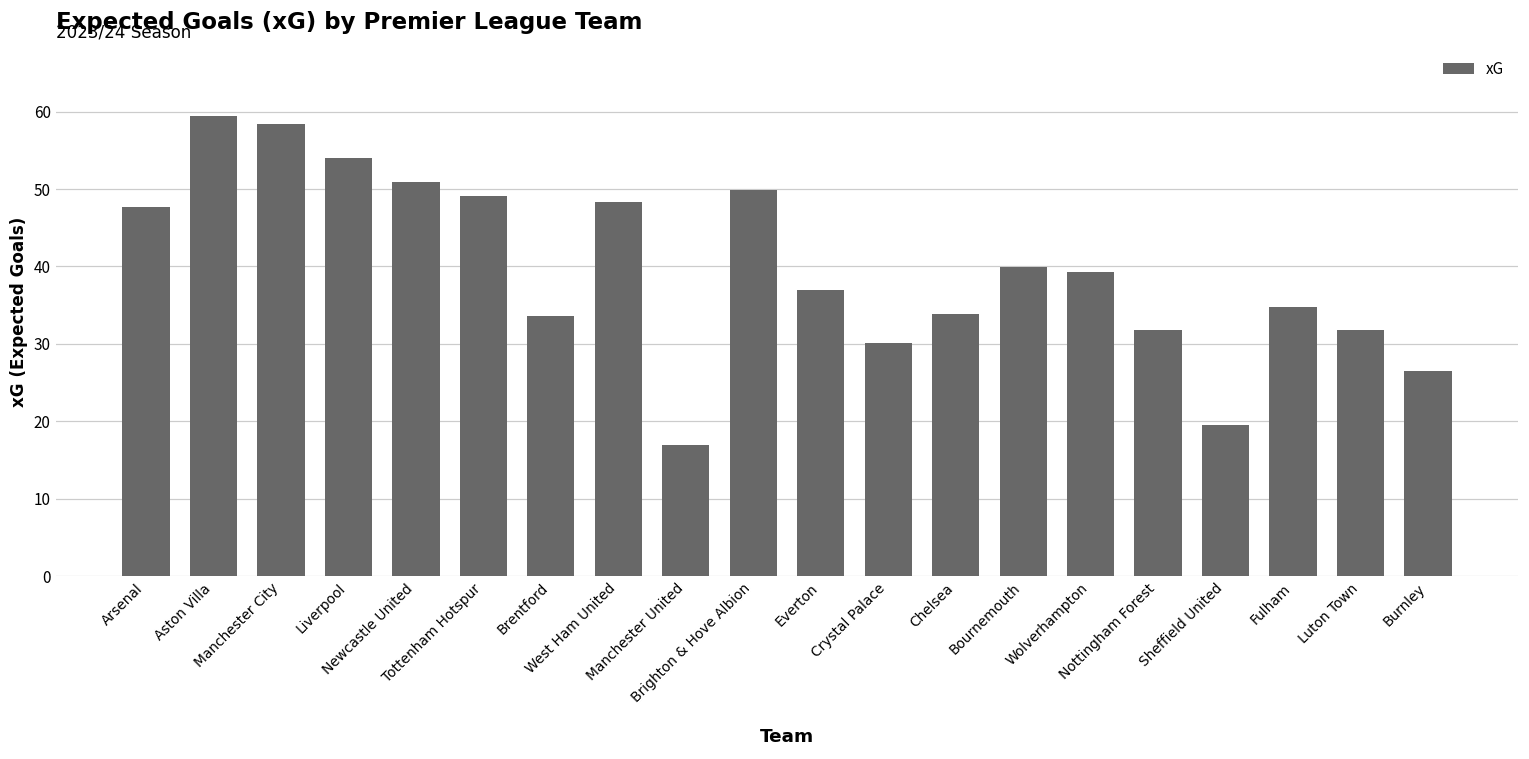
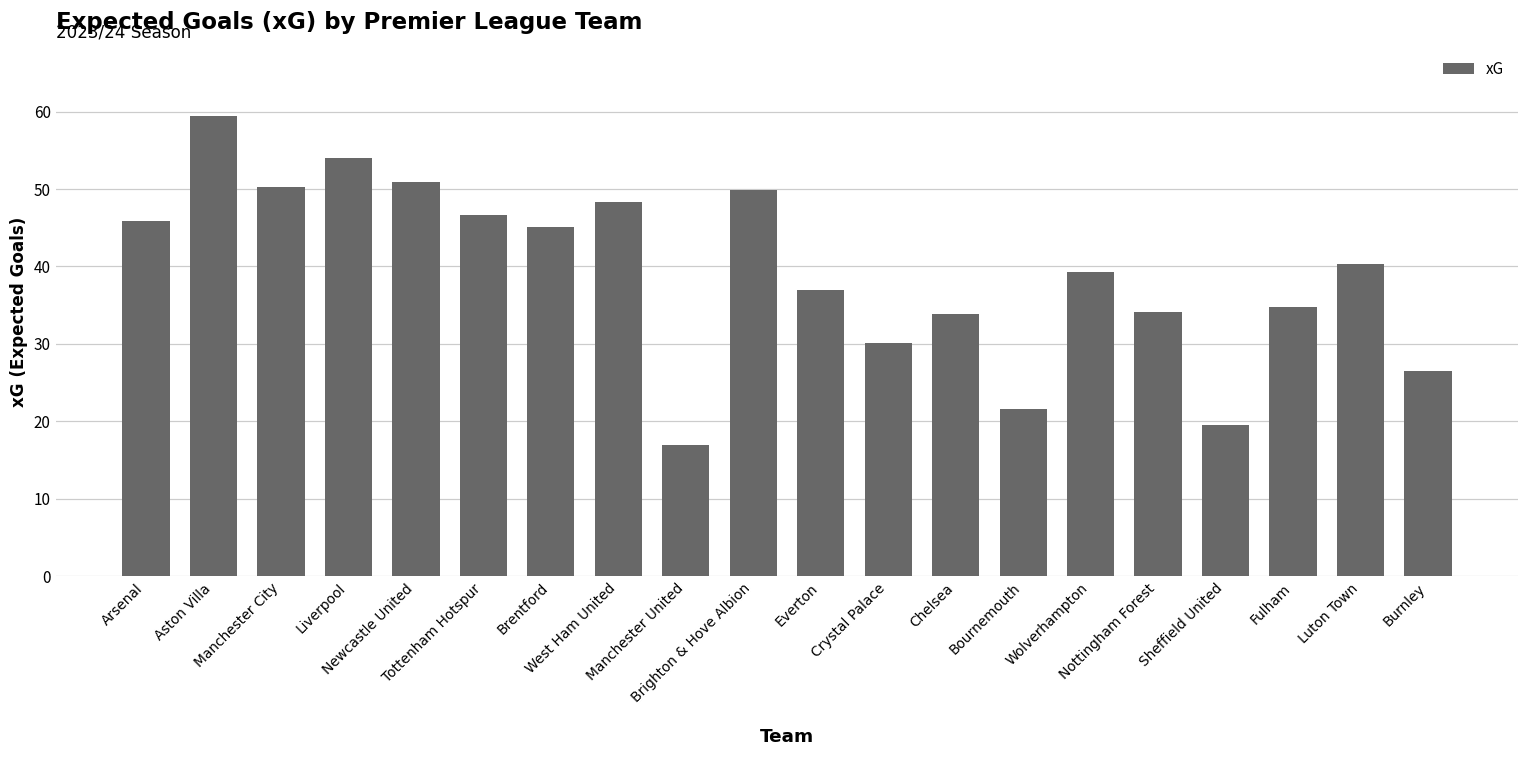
  {
-   "Arsenal": 48,
+   "Arsenal": 46,
    "Aston Villa": 59,
-   "Manchester City": 58,
+   "Manchester City": 50,
    "Liverpool": 54,
    "Newcastle United": 51,
-   "Tottenham Hotspur": 49,
-   "Brentford": 34,
+   "Tottenham Hotspur": 47,
+   "Brentford": 45,
    "West Ham United": 48,
    "Manchester United": 17,
    "Brighton & Hove Albion": 50,
    "Everton": 37,
    "Crystal Palace": 30,
    "Chelsea": 34,
-   "Bournemouth": 40,
+   "Bournemouth": 22,
    "Wolverhampton": 39,
-   "Nottingham Forest": 32,
+   "Nottingham Forest": 34,
    "Sheffield United": 20,
    "Fulham": 35,
-   "Luton Town": 32,
+   "Luton Town": 40,
    "Burnley": 27
  }
